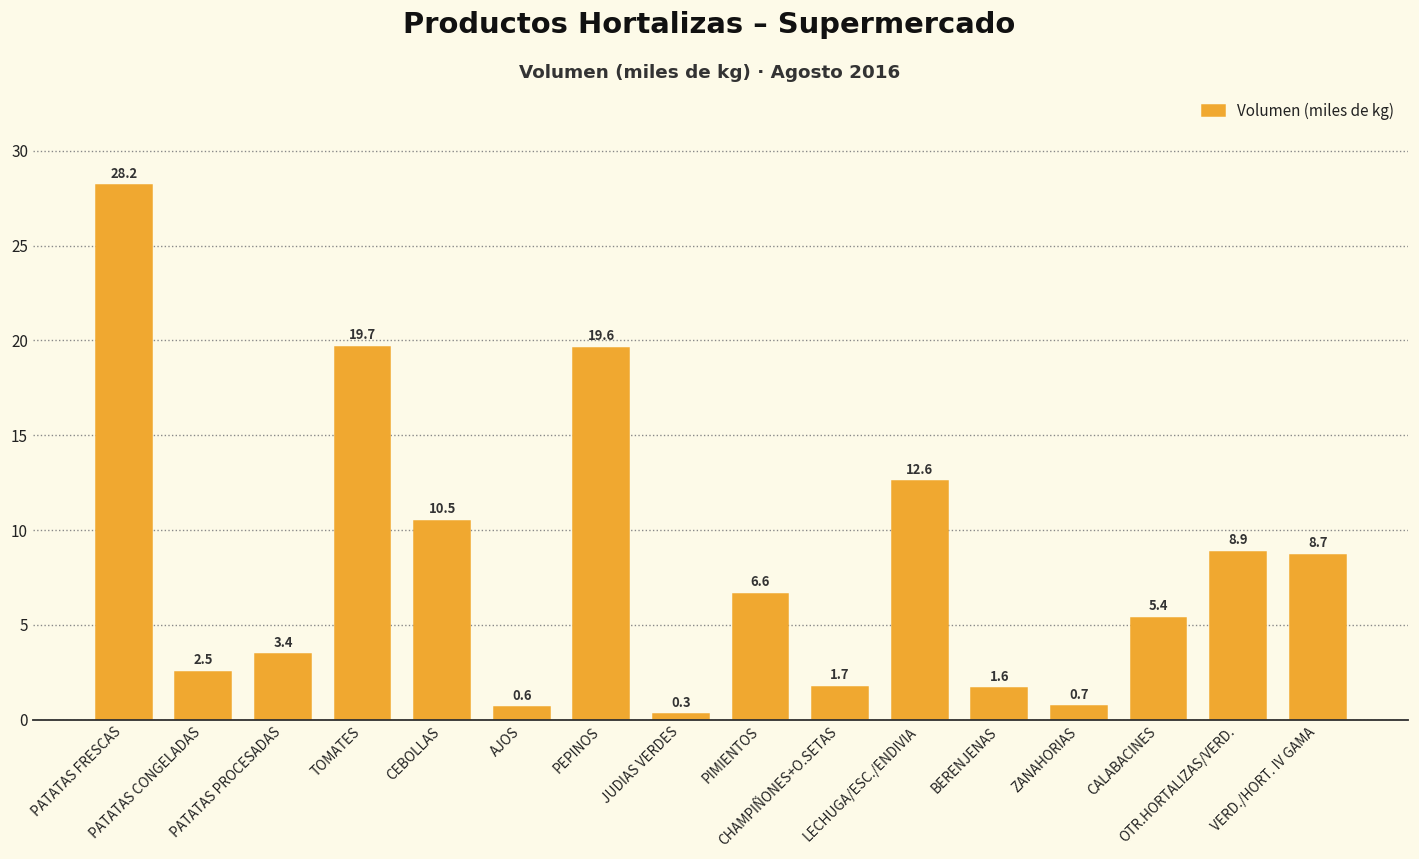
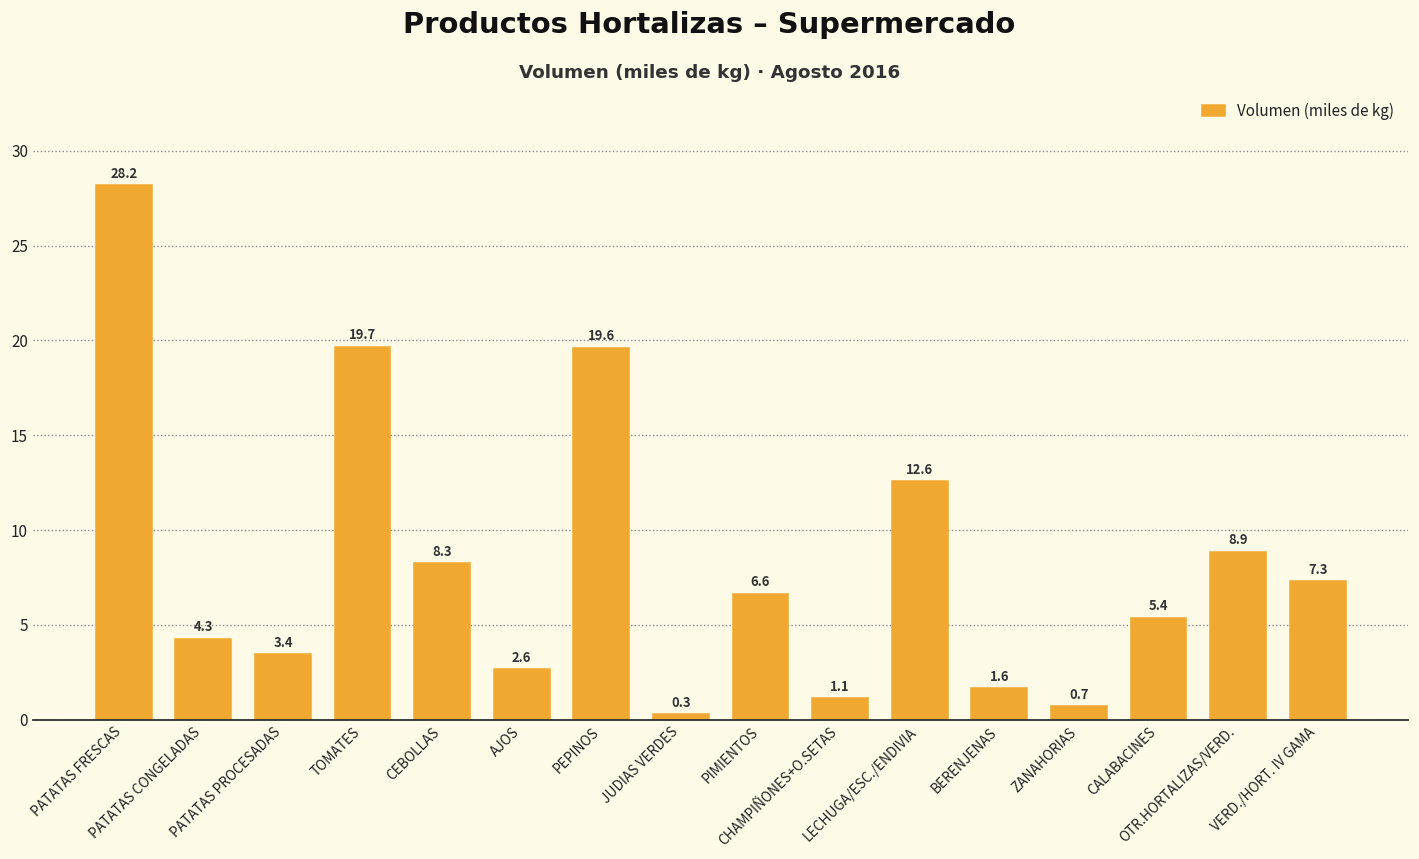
  {
    "PATATAS FRESCAS": 28.2,
-   "PATATAS CONGELADAS": 2.5,
+   "PATATAS CONGELADAS": 4.3,
    "PATATAS PROCESADAS": 3.4,
    "TOMATES": 19.7,
-   "CEBOLLAS": 10.5,
-   "AJOS": 0.6,
+   "CEBOLLAS": 8.3,
+   "AJOS": 2.6,
    "PEPINOS": 19.6,
    "JUDIAS VERDES": 0.3,
    "PIMIENTOS": 6.6,
-   "CHAMPIÑONES+O.SETAS": 1.7,
+   "CHAMPIÑONES+O.SETAS": 1.1,
    "LECHUGA/ESC./ENDIVIA": 12.6,
    "BERENJENAS": 1.6,
    "ZANAHORIAS": 0.7,
    "CALABACINES": 5.4,
    "OTR.HORTALIZAS/VERD.": 8.9,
-   "VERD./HORT. IV GAMA": 8.7
+   "VERD./HORT. IV GAMA": 7.3
  }
